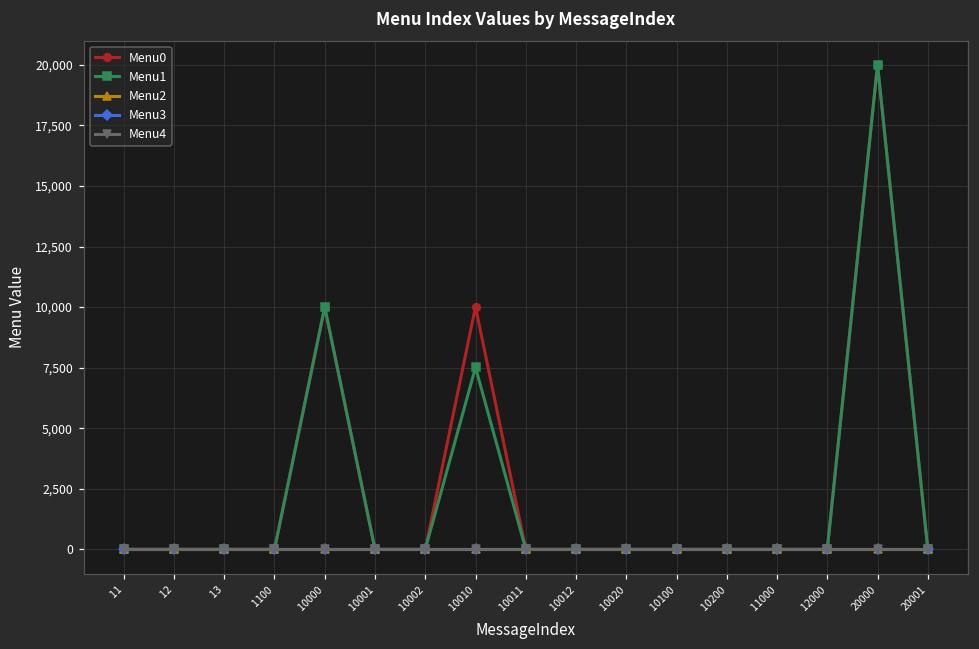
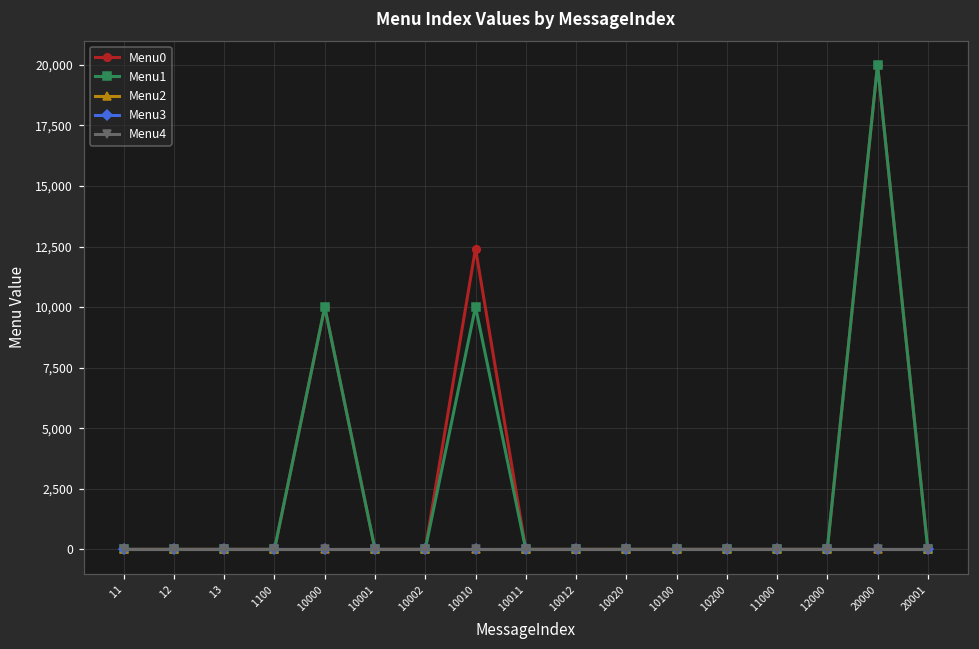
  {
    "Menu0": {
-     "10010": "10,000"
+     "10010": "12,400"
    },
    "Menu1": {
-     "10010": "7,500"
+     "10010": "10,000"
    },
    "Menu4": {
      "10000": "0",
      "10010": "0",
      "20000": "0"
    }
  }
